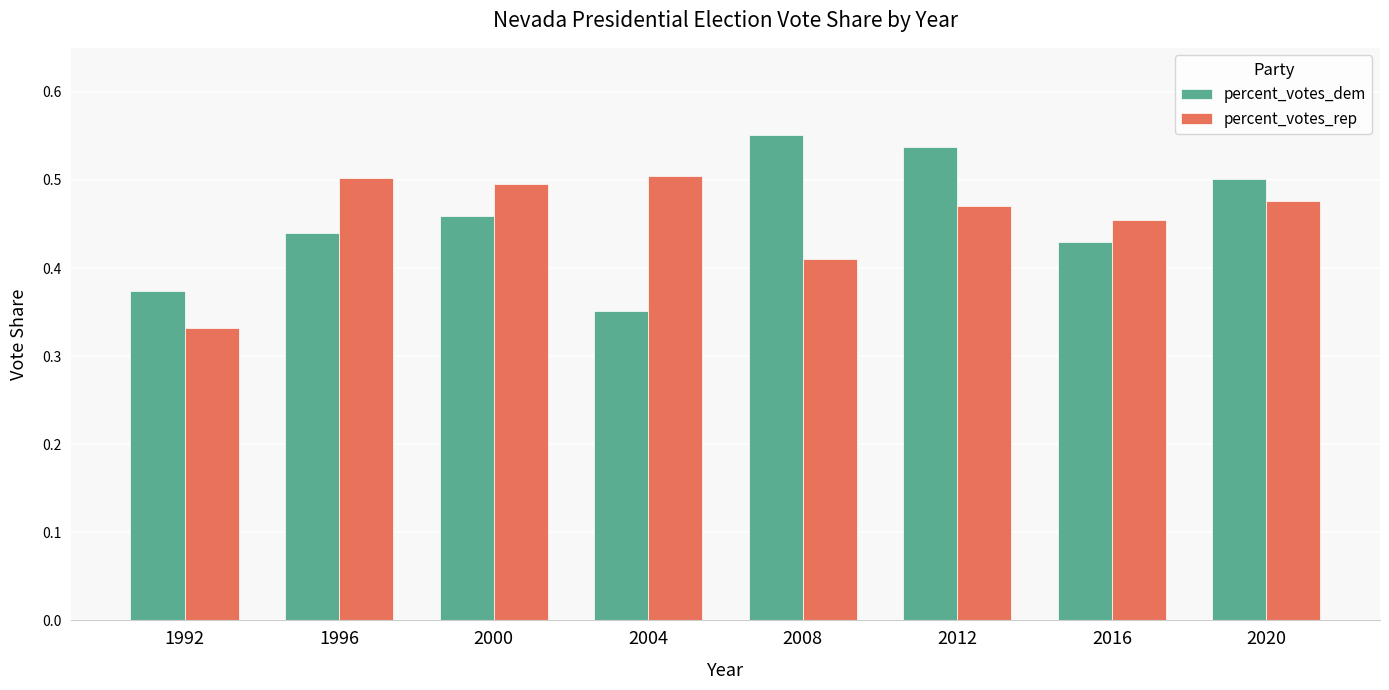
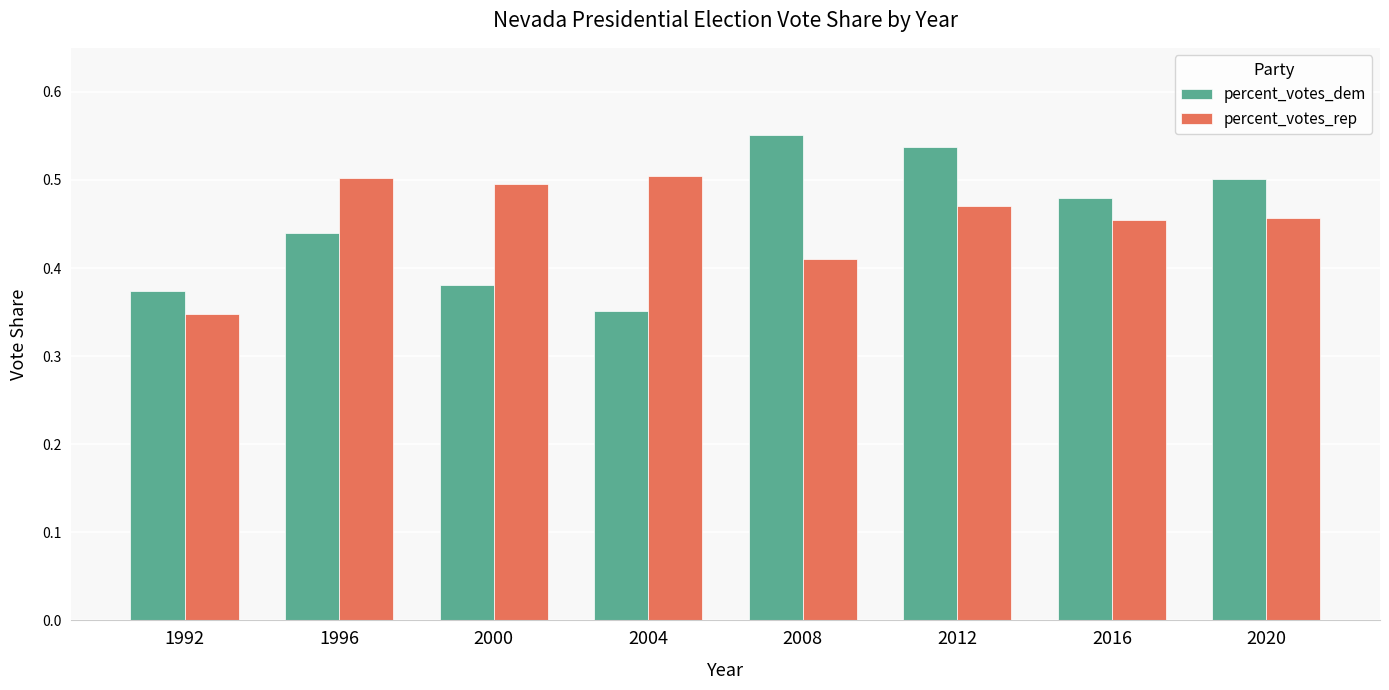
  {
    "percent_votes_dem": {
      "1992": 0.37,
      "1996": 0.44,
-     "2000": 0.46,
+     "2000": 0.38,
      "2004": 0.35,
      "2008": 0.55,
      "2012": 0.54,
-     "2016": 0.43,
+     "2016": 0.48,
      "2020": 0.50
    },
    "percent_votes_rep": {
-     "1992": 0.33,
+     "1992": 0.35,
      "1996": 0.50,
      "2000": 0.49,
      "2004": 0.50,
      "2008": 0.41,
      "2012": 0.47,
      "2016": 0.46,
-     "2020": 0.48
+     "2020": 0.46
    }
  }
